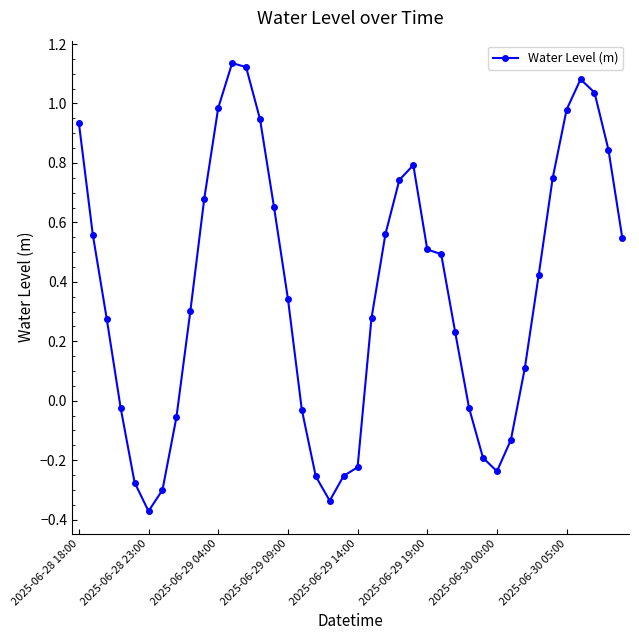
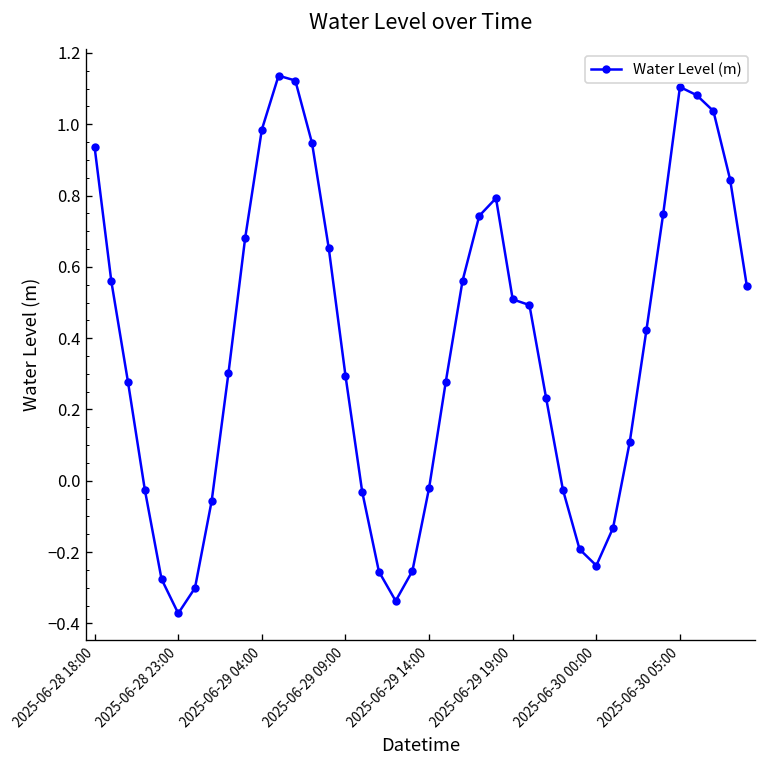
  {
    "2025-06-28 18:00": 0.94,
    "2025-06-28 23:00": -0.37,
    "2025-06-29 04:00": 0.98,
-   "2025-06-29 09:00": 0.34,
-   "2025-06-29 14:00": -0.22,
+   "2025-06-29 09:00": 0.29,
+   "2025-06-29 14:00": -0.02,
    "2025-06-29 19:00": 0.51,
    "2025-06-30 00:00": -0.24,
-   "2025-06-30 05:00": 0.98
+   "2025-06-30 05:00": 1.10
  }
